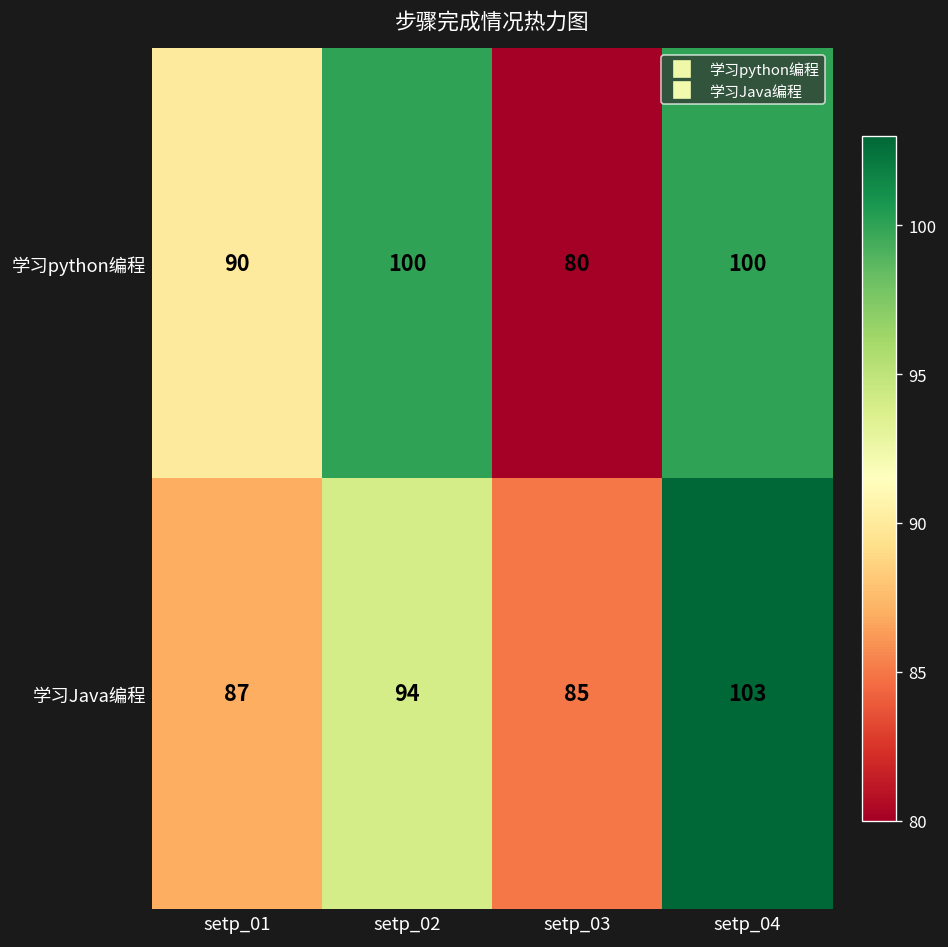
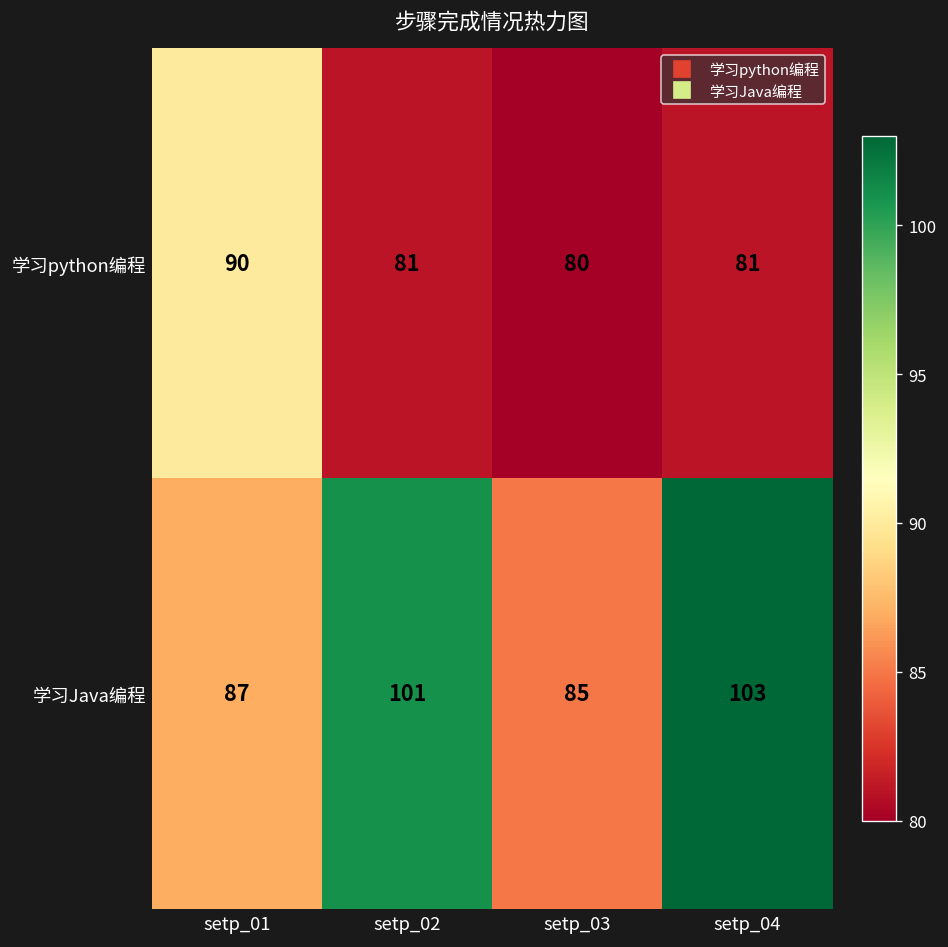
  {
    "学习python编程": {
      "setp_01": 90,
-     "setp_02": 100,
+     "setp_02": 81,
      "setp_03": 80,
-     "setp_04": 100
+     "setp_04": 81
    },
    "学习Java编程": {
      "setp_01": 87,
-     "setp_02": 94,
+     "setp_02": 101,
      "setp_03": 85,
      "setp_04": 103
    }
  }
